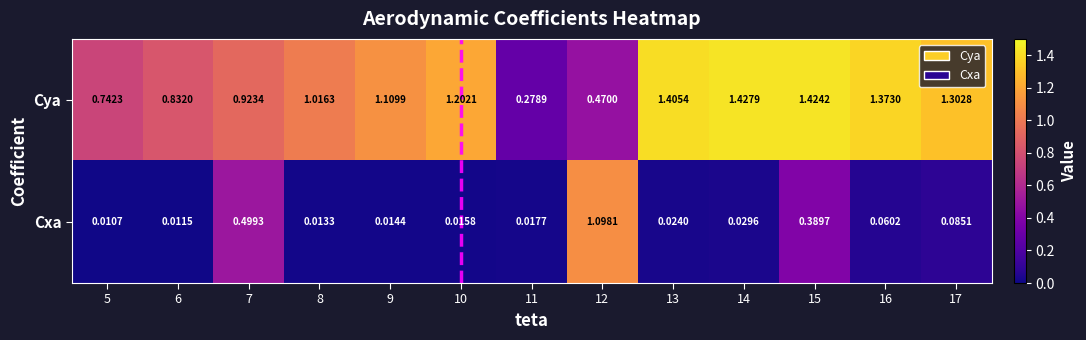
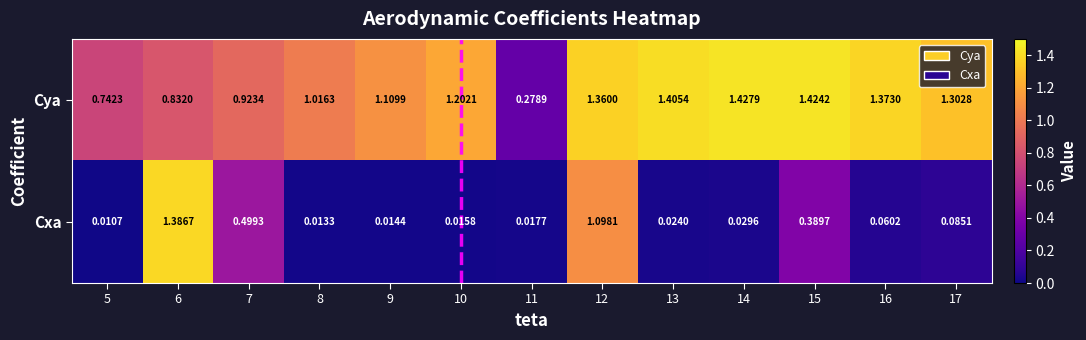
  {
    "Cya": {
      "5": 0.7423,
      "6": 0.8320,
      "7": 0.9234,
      "8": 1.0163,
      "9": 1.1099,
      "10": 1.2021,
      "11": 0.2789,
-     "12": 0.4700,
+     "12": 1.3600,
      "13": 1.4054,
      "14": 1.4279,
      "15": 1.4242,
      "16": 1.3730,
      "17": 1.3028
    },
    "Cxa": {
      "5": 0.0107,
-     "6": 0.0115,
+     "6": 1.3867,
      "7": 0.4993,
      "8": 0.0133,
      "9": 0.0144,
      "10": 0.0158,
      "11": 0.0177,
      "12": 1.0981,
      "13": 0.0240,
      "14": 0.0296,
      "15": 0.3897,
      "16": 0.0602,
      "17": 0.0851
    }
  }
